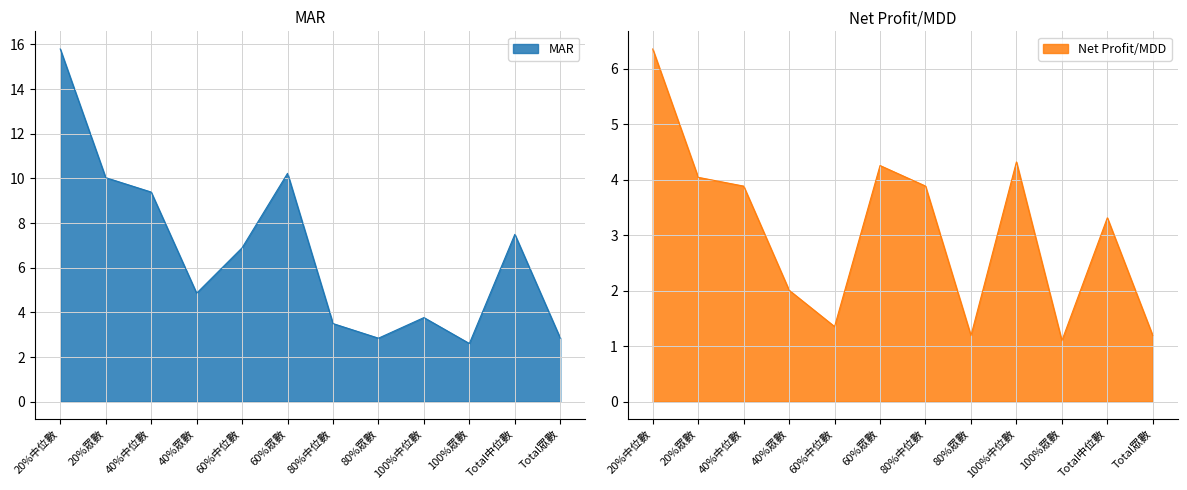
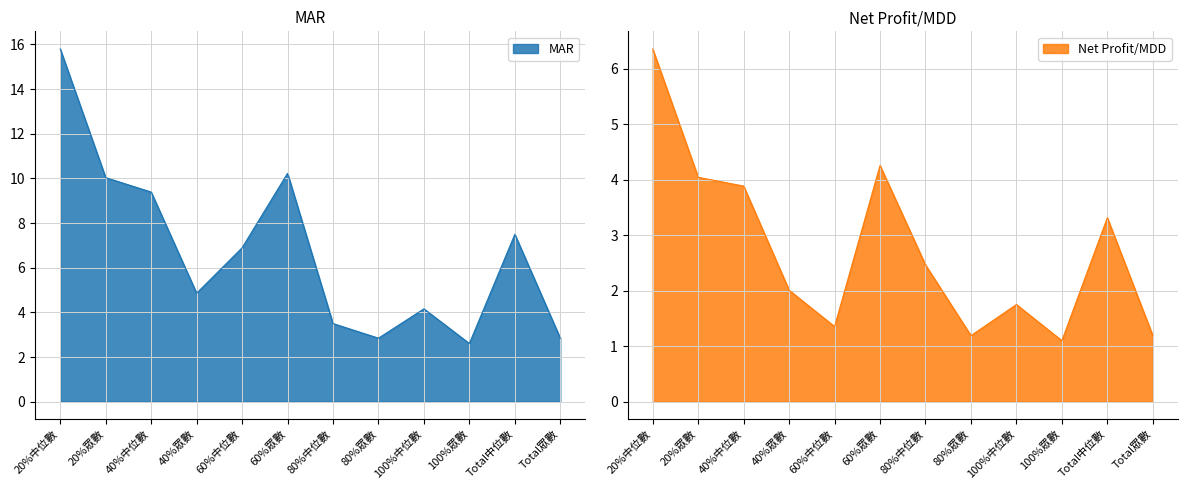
  {
    "MAR": {
      "20%中位數": 15.8,
      "20%眾數": 10.0,
      "40%中位數": 9.4,
      "40%眾數": 4.9,
      "60%中位數": 6.9,
      "60%眾數": 10.2,
      "80%中位數": 3.5,
      "80%眾數": 2.8,
-     "100%中位數": 3.8,
+     "100%中位數": 4.2,
      "100%眾數": 2.6,
      "Total中位數": 7.5,
      "Total眾數": 2.8
    },
    "Net Profit/MDD": {
      "20%中位數": 6.4,
      "20%眾數": 4.0,
      "40%中位數": 3.9,
      "40%眾數": 2.0,
      "60%中位數": 1.4,
      "60%眾數": 4.3,
-     "80%中位數": 3.9,
+     "80%中位數": 2.5,
      "80%眾數": 1.2,
-     "100%中位數": 4.3,
+     "100%中位數": 1.8,
      "100%眾數": 1.1,
      "Total中位數": 3.3,
      "Total眾數": 1.2
    }
  }
